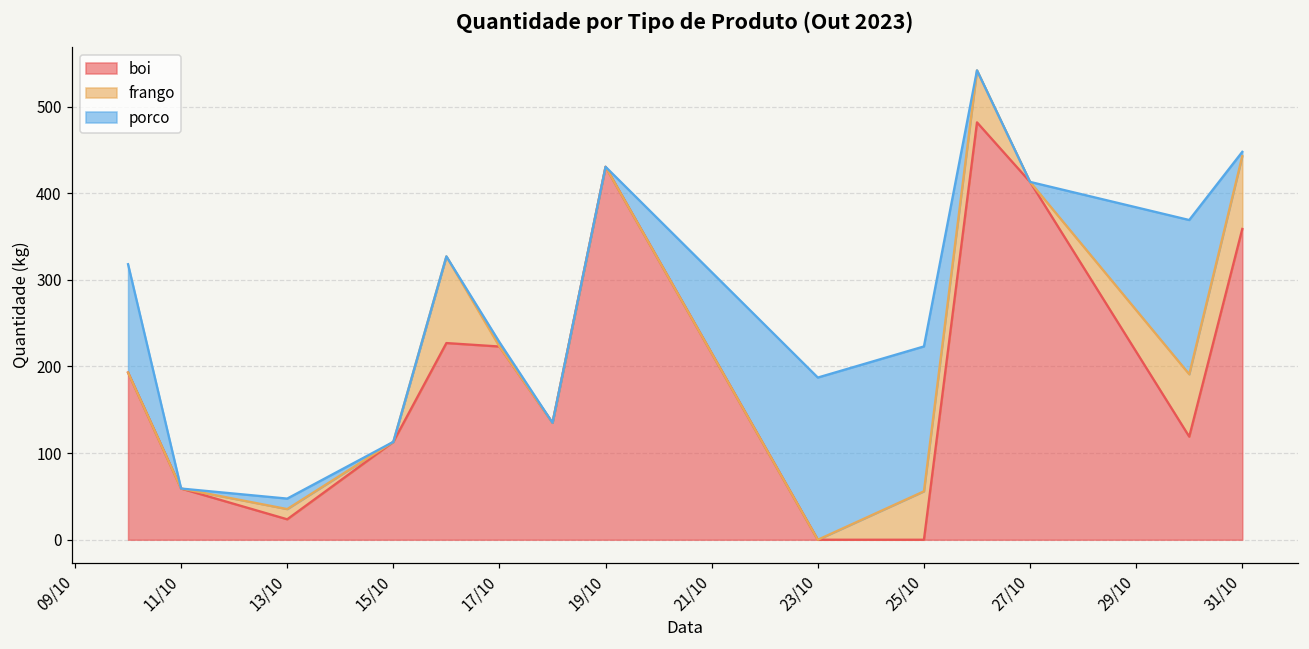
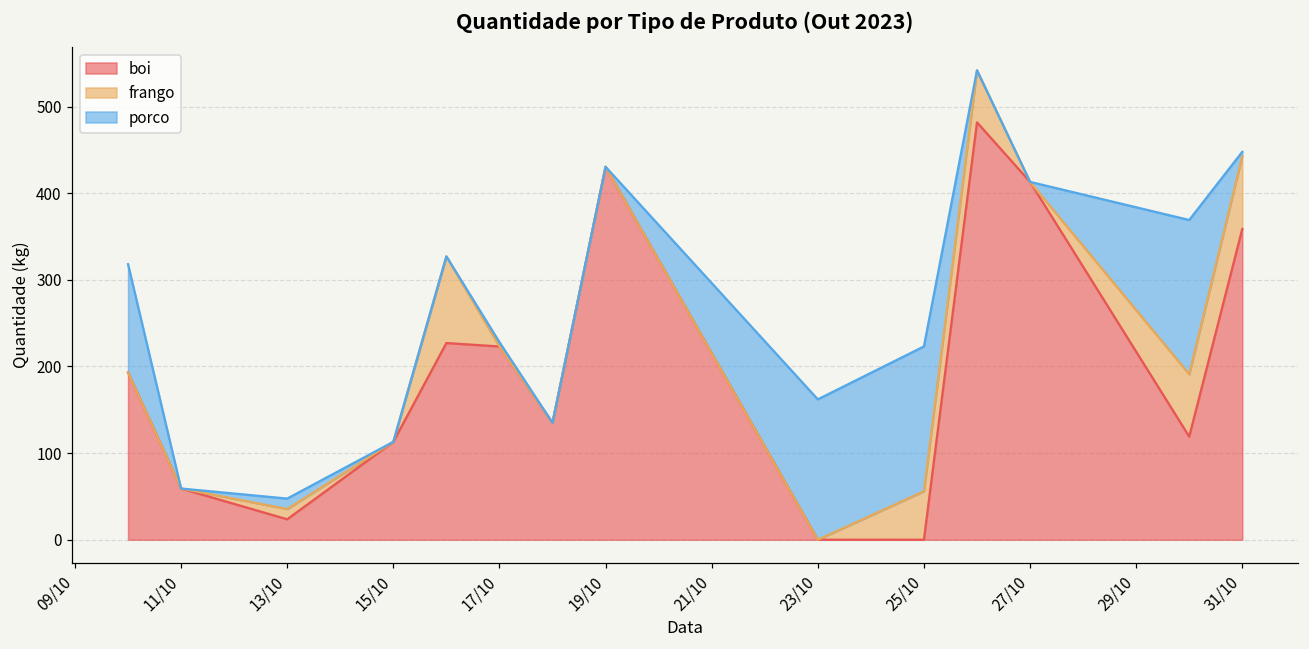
  {
    "boi": {
      "13/10": 20,
      "25/10": 0,
      "31/10": 360
    },
    "frango": {
      "13/10": 10,
      "25/10": 60,
      "31/10": 80
    },
    "porco": {
      "13/10": 10,
      "17/10": 10,
-     "23/10": 190,
+     "23/10": 160,
      "25/10": 170,
      "31/10": 10
    }
  }
